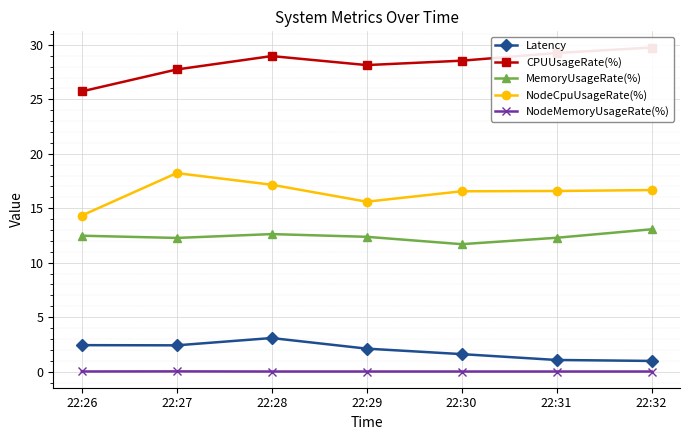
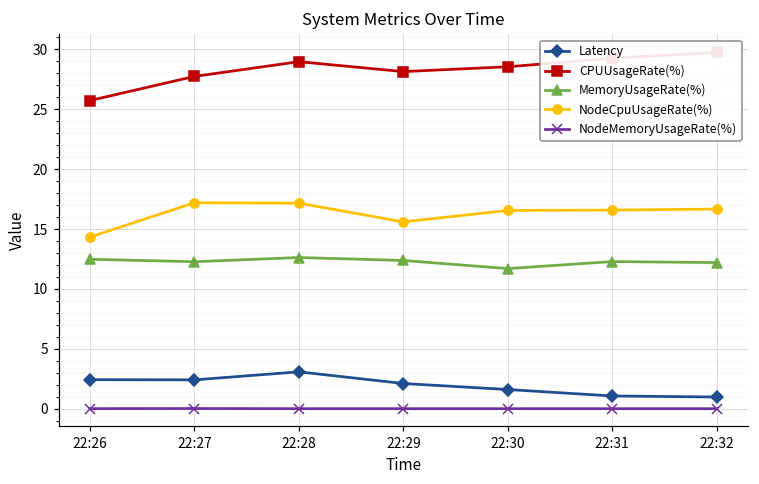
  {
    "Latency": {
      "22:26": 2.4,
      "22:27": 2.4,
      "22:28": 3.1,
      "22:29": 2.1,
      "22:30": 1.6,
      "22:31": 1.1,
      "22:32": 1.0
    },
    "CPUUsageRate(%)": {
      "22:26": 25.7,
      "22:27": 27.7,
      "22:28": 29.0,
      "22:29": 28.1,
      "22:30": 28.5
    },
    "MemoryUsageRate(%)": {
      "22:26": 12.5,
      "22:27": 12.3,
      "22:28": 12.6,
      "22:29": 12.4,
      "22:30": 11.7,
      "22:31": 12.3,
-     "22:32": 13.1
+     "22:32": 12.2
    },
    "NodeCpuUsageRate(%)": {
      "22:26": 14.3,
-     "22:27": 18.2,
+     "22:27": 17.2,
      "22:28": 17.2,
      "22:29": 15.6,
      "22:30": 16.6,
      "22:31": 16.6,
      "22:32": 16.7
    },
    "NodeMemoryUsageRate(%)": {
      "22:26": 0.0,
      "22:27": 0.0,
      "22:28": 0.0,
      "22:29": 0.0,
      "22:30": 0.0,
      "22:31": 0.0,
      "22:32": 0.0
    }
  }
